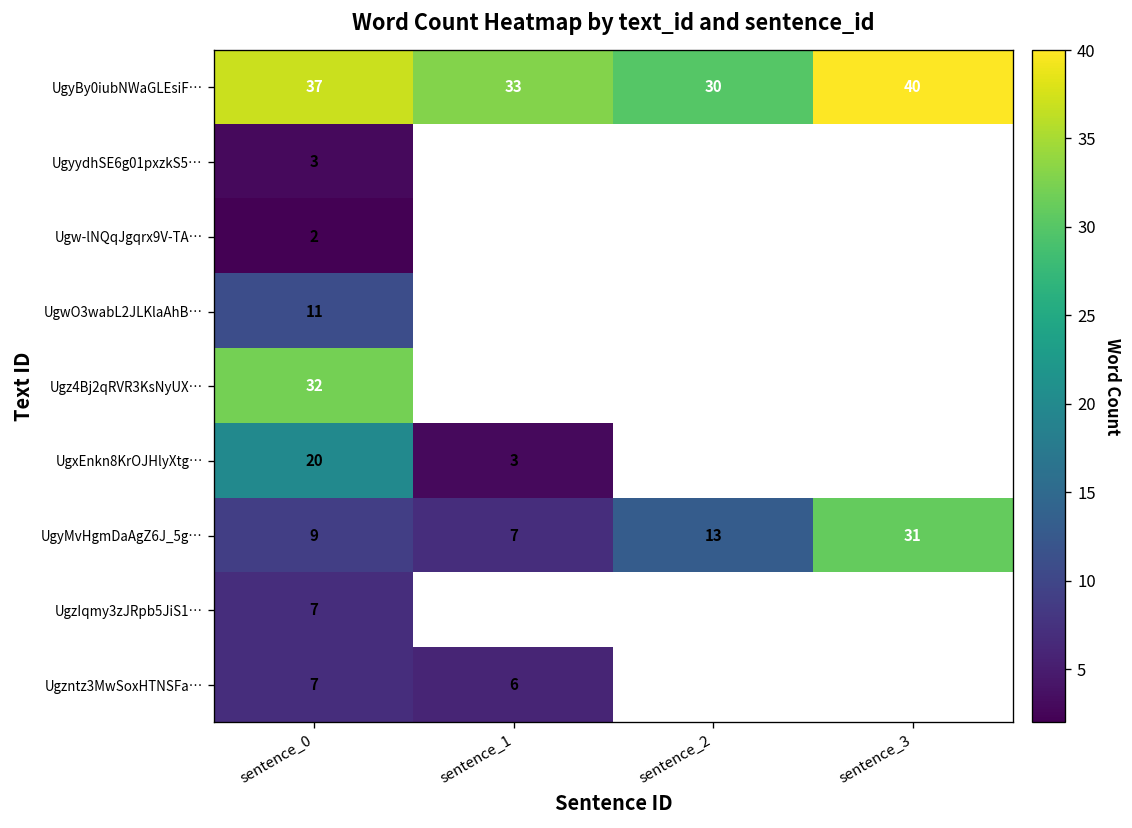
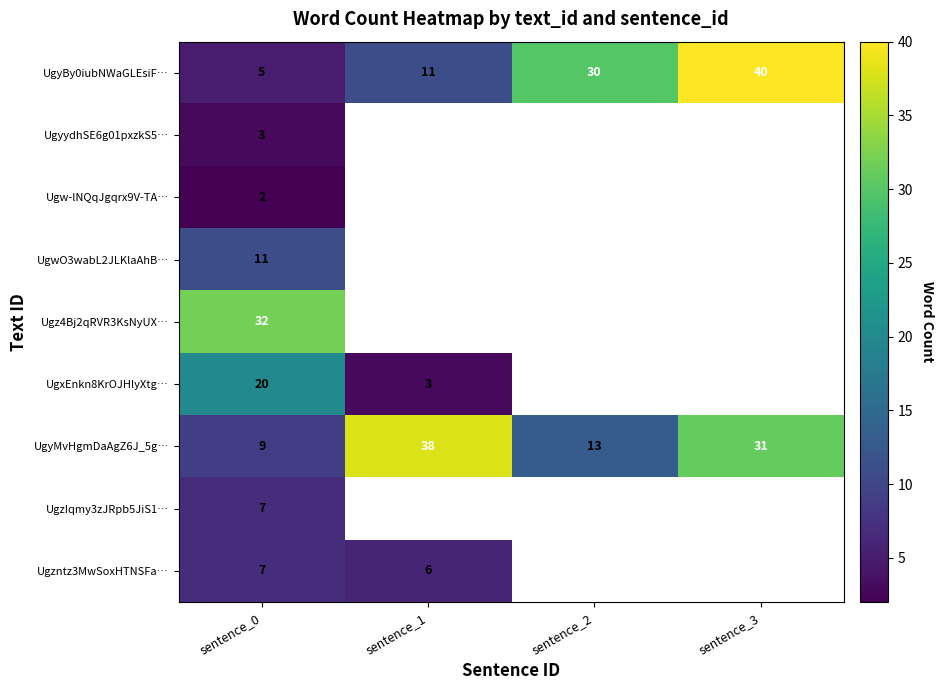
  {
    "UgyBy0iubNWaGLEsiF…": {
-     "sentence_0": 37,
-     "sentence_1": 33,
+     "sentence_0": 5,
+     "sentence_1": 11,
      "sentence_2": 30,
      "sentence_3": 40
    },
    "UgyydhSE6g01pxzkS5…": {
      "sentence_0": 3
    },
    "Ugw-lNQqJgqrx9V-TA…": {
      "sentence_0": 2
    },
    "UgwO3wabL2JLKlaAhB…": {
      "sentence_0": 11
    },
    "Ugz4Bj2qRVR3KsNyUX…": {
      "sentence_0": 32
    },
    "UgxEnkn8KrOJHlyXtg…": {
      "sentence_0": 20,
      "sentence_1": 3
    },
    "UgyMvHgmDaAgZ6J_5g…": {
      "sentence_0": 9,
-     "sentence_1": 7,
+     "sentence_1": 38,
      "sentence_2": 13,
      "sentence_3": 31
    },
    "UgzIqmy3zJRpb5JiS1…": {
      "sentence_0": 7
    },
    "Ugzntz3MwSoxHTNSFa…": {
      "sentence_0": 7,
      "sentence_1": 6
    }
  }
